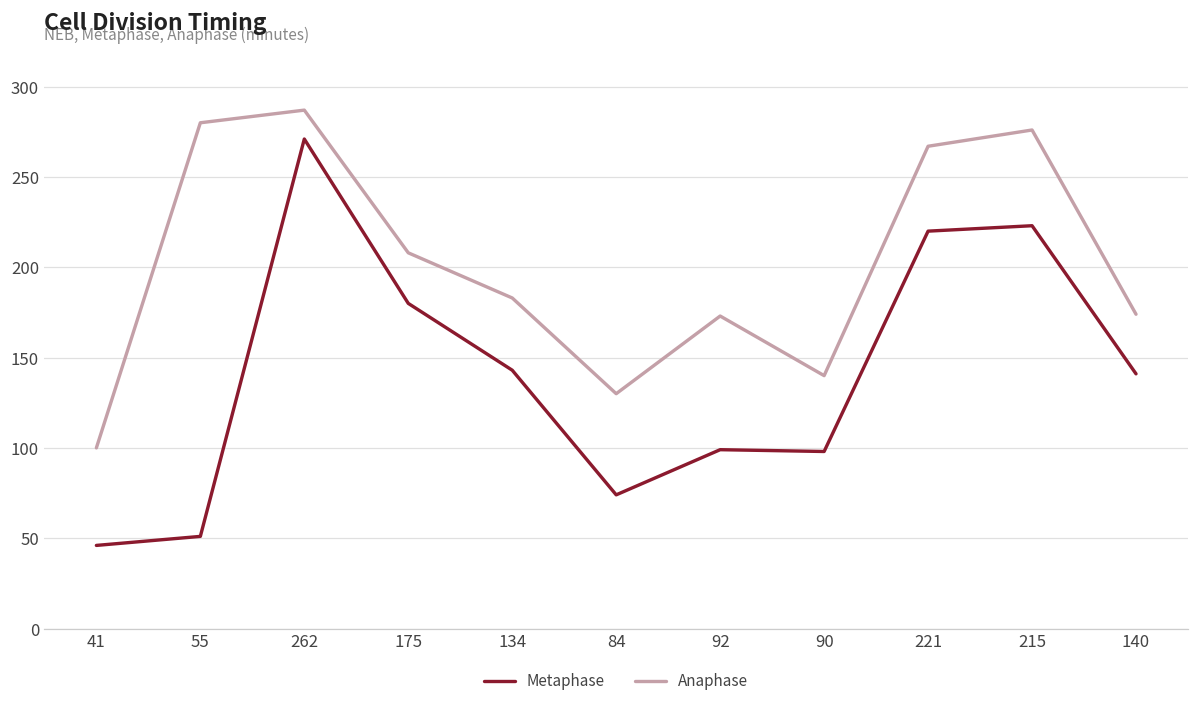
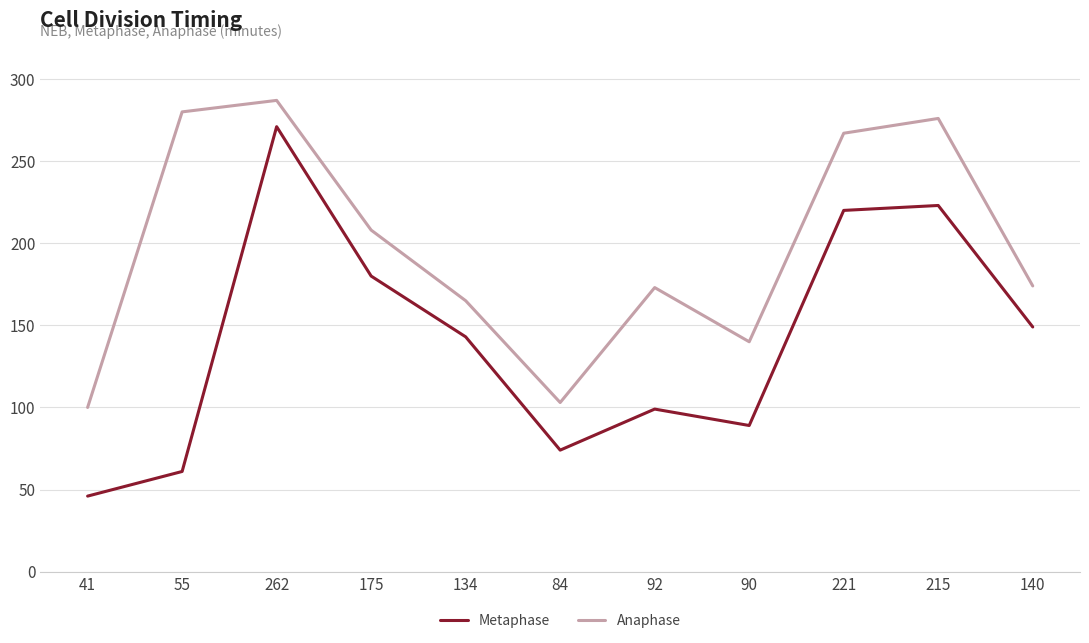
  {
    "Metaphase": {
      "41": 46,
-     "55": 51,
+     "55": 61,
      "262": 271,
      "175": 180,
      "134": 143,
      "84": 74,
      "92": 99,
-     "90": 98,
+     "90": 89,
      "221": 220,
      "215": 223,
-     "140": 141
+     "140": 149
    },
    "Anaphase": {
      "41": 100,
      "55": 280,
      "262": 287,
      "175": 208,
-     "134": 183,
-     "84": 130,
+     "134": 165,
+     "84": 103,
      "92": 173,
      "90": 140,
      "221": 267,
      "215": 276,
      "140": 174
    }
  }
